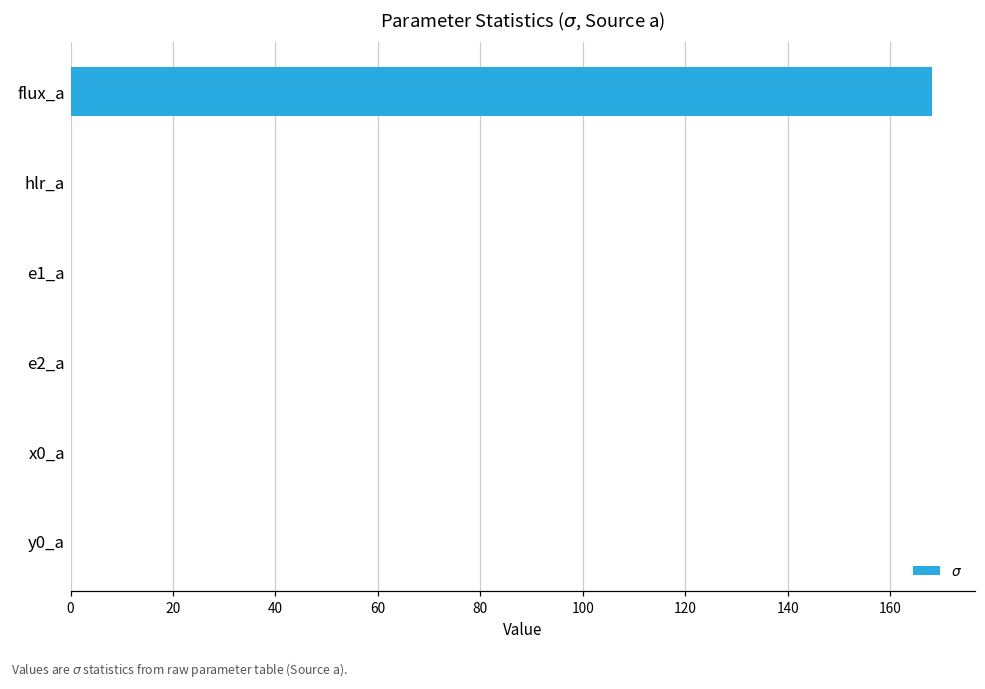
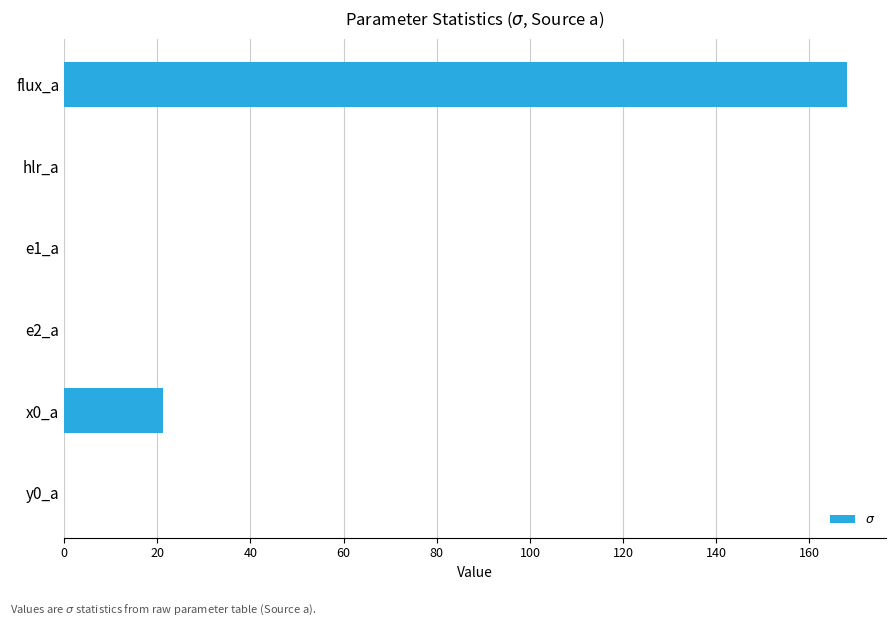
  {
    "flux_a": 168,
-   "x0_a": 0
+   "x0_a": 21
  }
